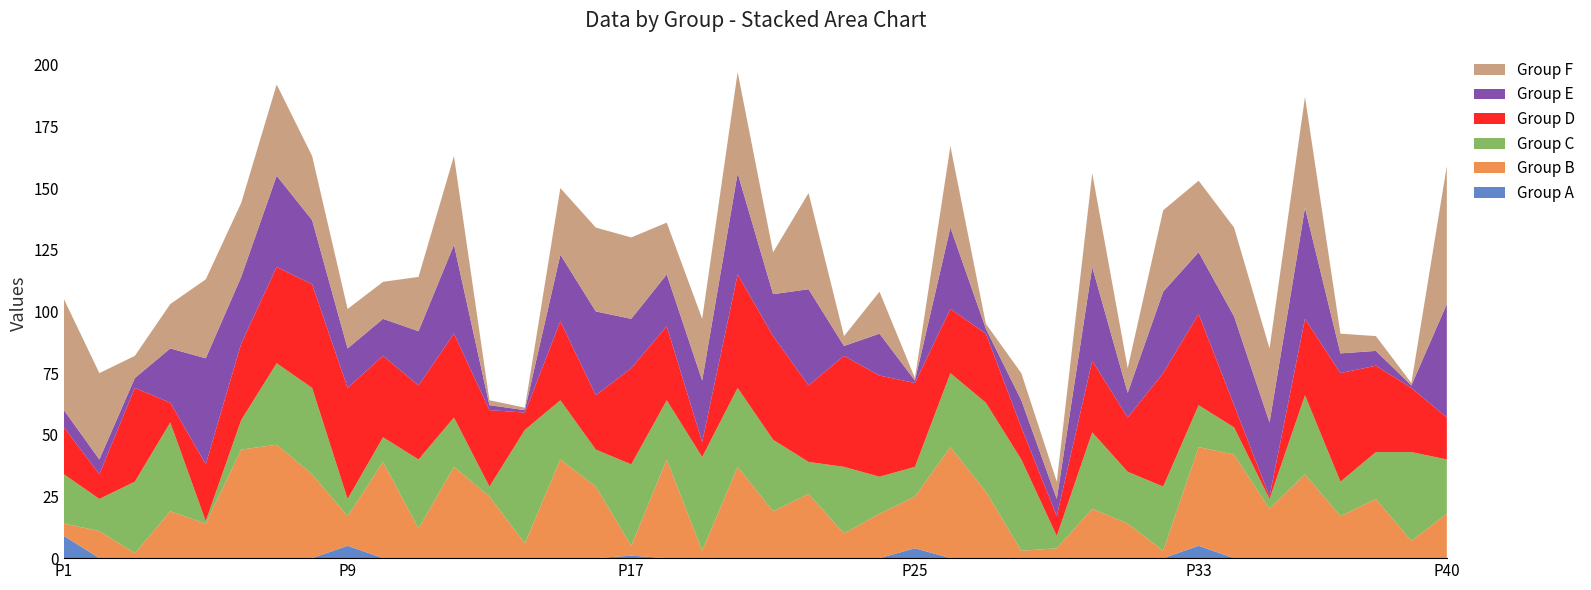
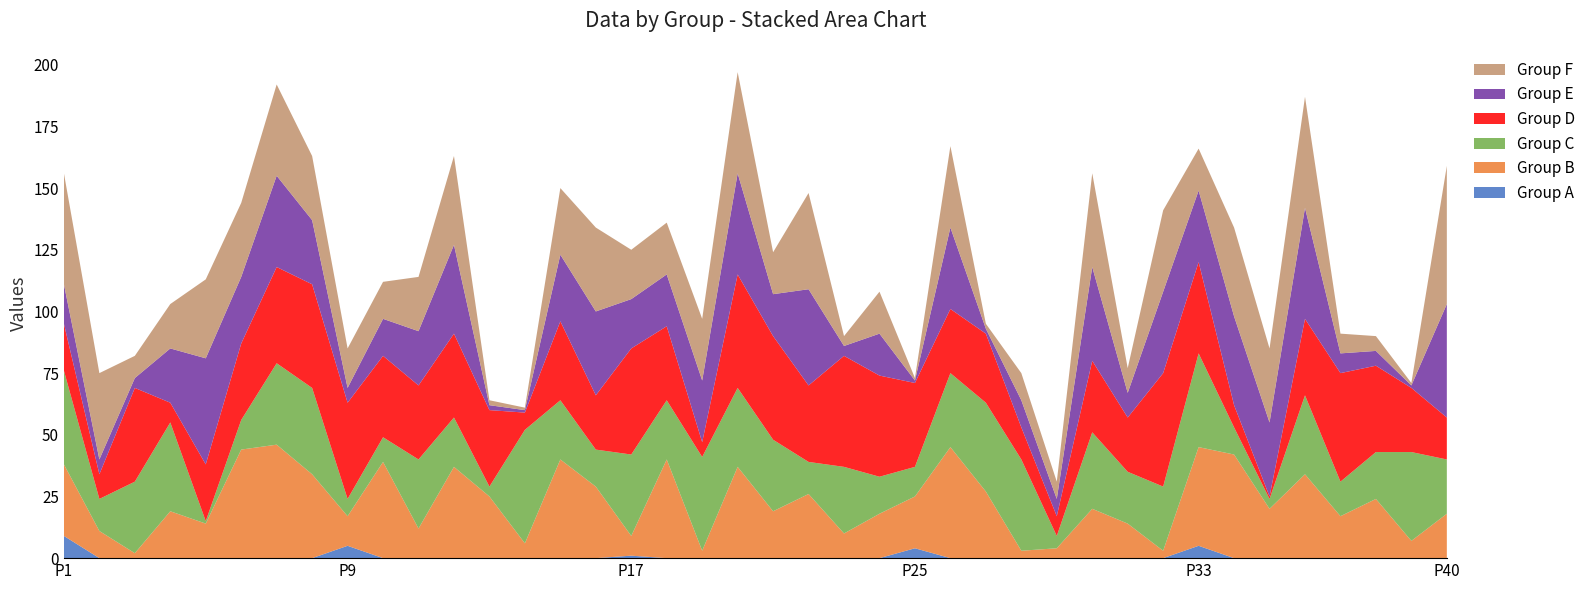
  {
    "Group A": {
      "P1": 9,
      "P9": 5,
      "P25": 4,
      "P33": 5,
      "P40": 0
    },
    "Group B": {
-     "P1": 5,
-     "P17": 4
+     "P1": 29,
+     "P17": 8
    },
    "Group C": {
-     "P1": 20,
+     "P1": 38,
      "P9": 7,
      "P17": 33,
      "P25": 12,
-     "P33": 17,
+     "P33": 38,
      "P40": 22
    },
    "Group D": {
      "P1": 19,
-     "P9": 45,
-     "P17": 39,
+     "P9": 39,
+     "P17": 43,
      "P33": 37,
      "P40": 17
    },
    "Group E": {
-     "P1": 7,
-     "P9": 16,
+     "P1": 16,
+     "P9": 6,
      "P17": 20,
-     "P33": 25,
+     "P33": 29,
      "P40": 46
    },
    "Group F": {
      "P1": 45,
      "P9": 16,
-     "P17": 33,
-     "P33": 29,
+     "P17": 20,
+     "P33": 17,
      "P40": 56
    }
  }
